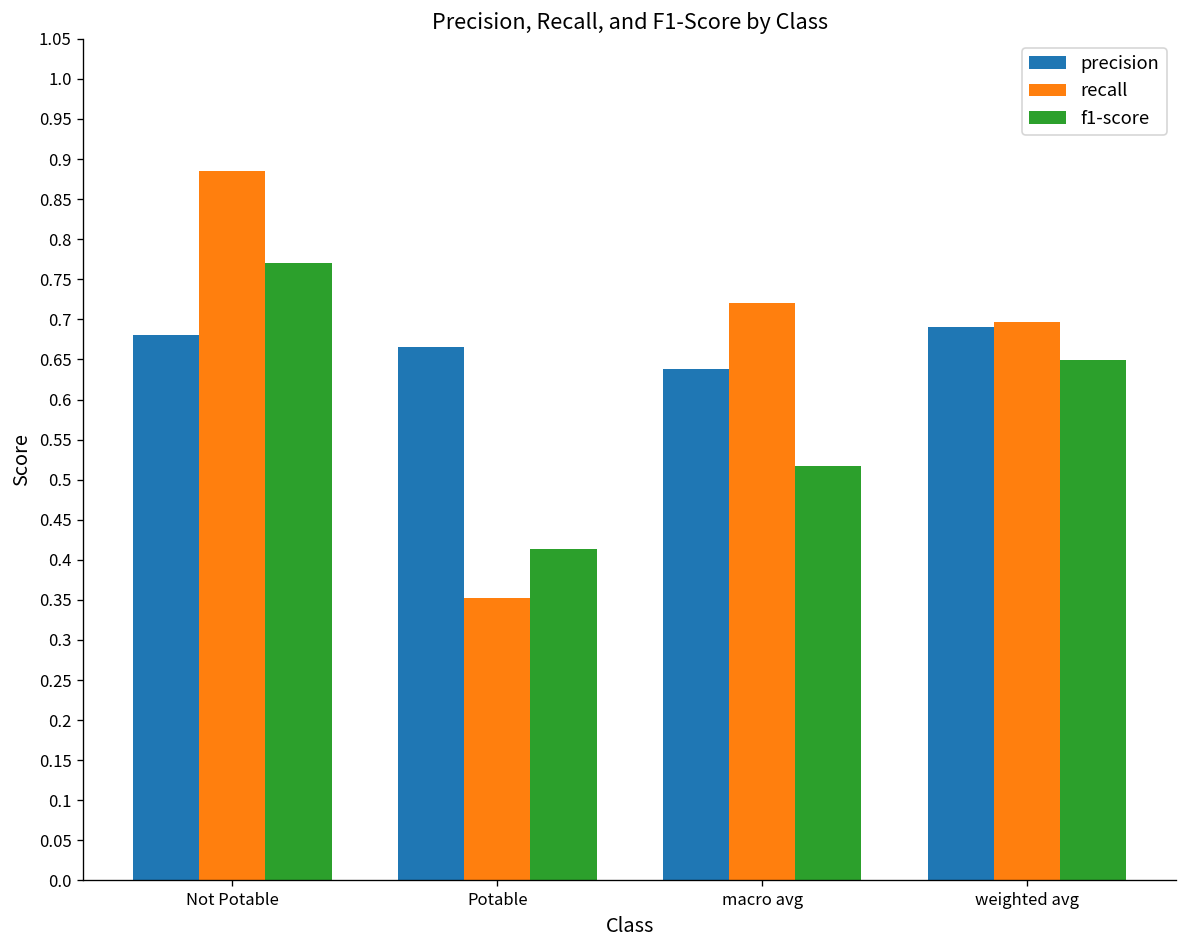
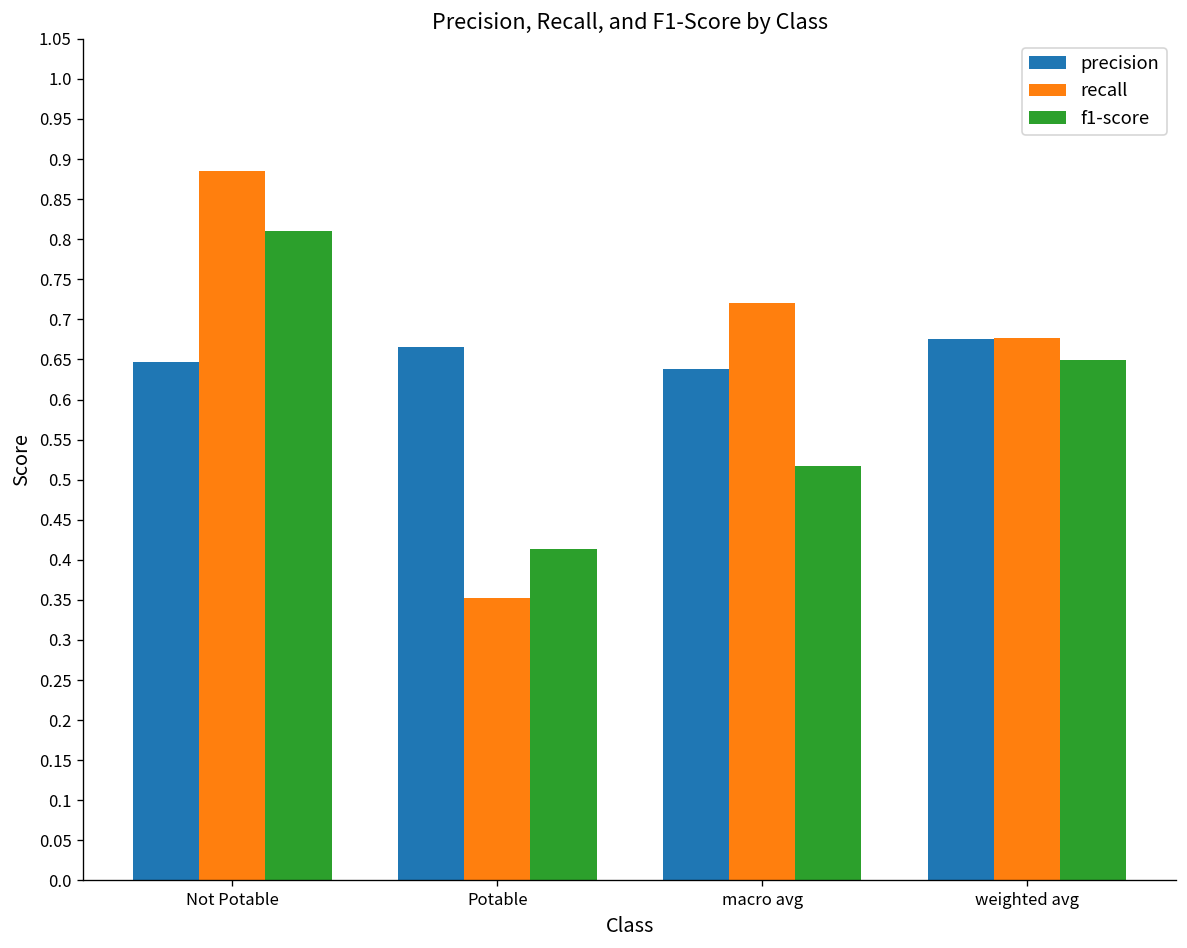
  {
    "precision": {
-     "Not Potable": 0.68,
+     "Not Potable": 0.65,
      "Potable": 0.67,
      "macro avg": 0.64,
-     "weighted avg": 0.69
+     "weighted avg": 0.68
    },
    "recall": {
      "Not Potable": 0.89,
      "Potable": 0.35,
      "macro avg": 0.72,
-     "weighted avg": 0.70
+     "weighted avg": 0.68
    },
    "f1-score": {
-     "Not Potable": 0.77,
+     "Not Potable": 0.81,
      "Potable": 0.41,
      "macro avg": 0.52,
      "weighted avg": 0.65
    }
  }
